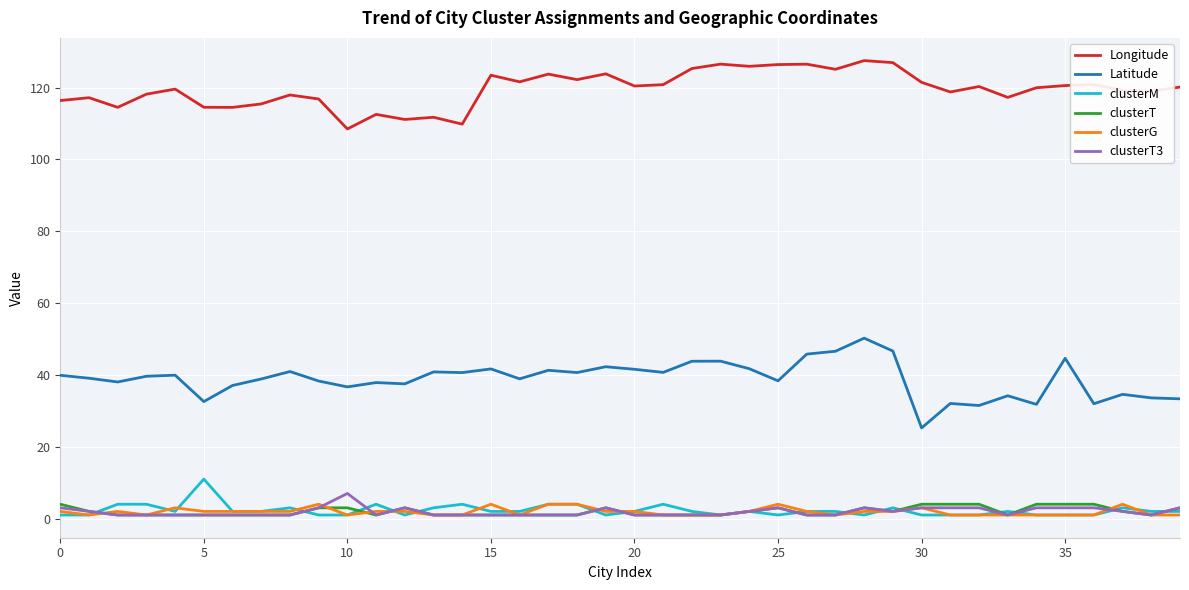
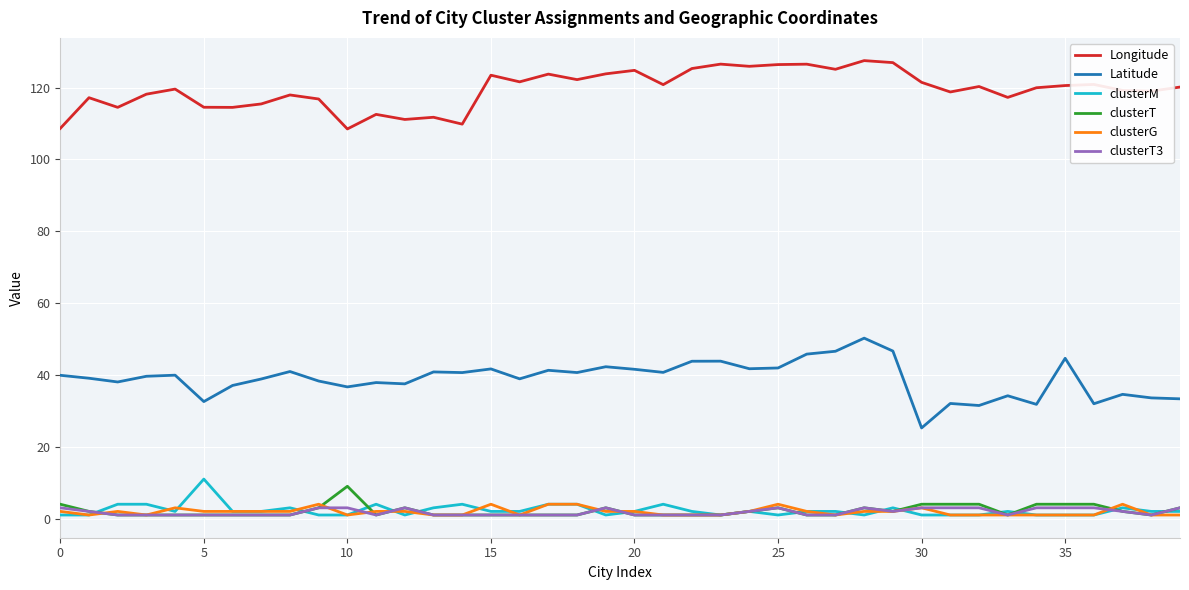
  {
    "Longitude": {
-     "0": 116,
+     "0": 109,
      "5": 115,
      "10": 108,
      "15": 123,
-     "20": 120,
+     "20": 125,
      "25": 126,
      "30": 121,
      "35": 121
    },
    "Latitude": {
      "0": 40,
      "5": 33,
      "10": 37,
      "15": 42,
      "20": 42,
-     "25": 38,
+     "25": 42,
      "30": 25,
      "35": 45
    },
    "clusterM": {
      "0": 1,
      "5": 11,
      "15": 2,
      "25": 1,
      "30": 1
    },
    "clusterT": {
      "0": 4,
-     "10": 3,
+     "10": 9,
      "30": 4,
      "35": 4
    },
    "clusterG": {
      "0": 2,
      "5": 2,
      "15": 4,
      "25": 4
    },
    "clusterT3": {
      "0": 3,
-     "10": 7,
+     "10": 3,
      "35": 3
    }
  }
